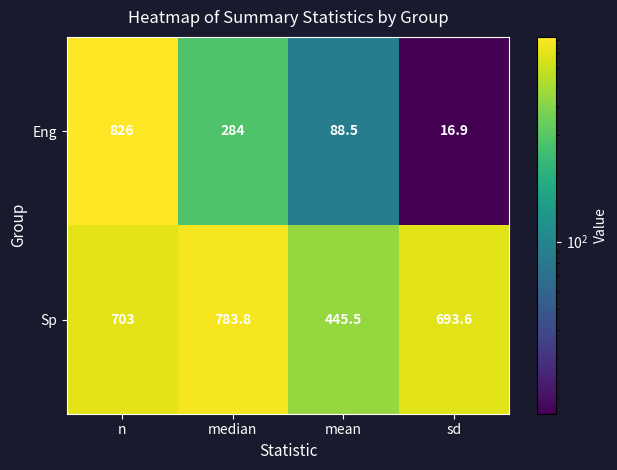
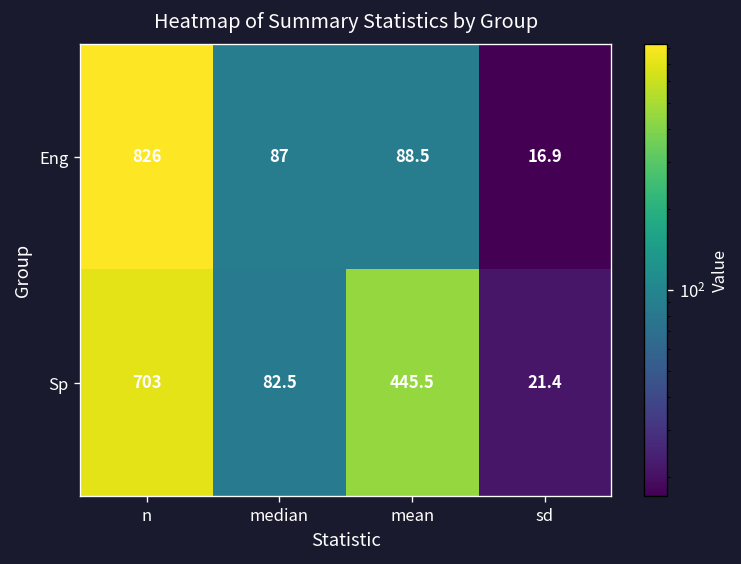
  {
    "Eng": {
      "n": 826,
-     "median": 284,
+     "median": 87,
      "mean": 88.5,
      "sd": 16.9
    },
    "Sp": {
      "n": 703,
-     "median": 783.8,
+     "median": 82.5,
      "mean": 445.5,
-     "sd": 693.6
+     "sd": 21.4
    }
  }
